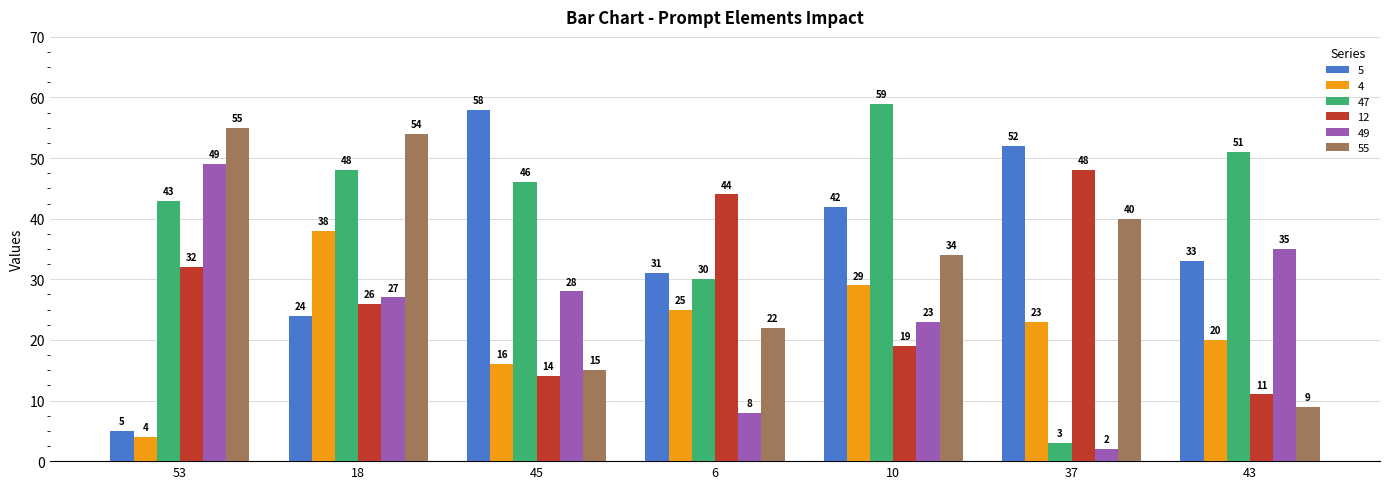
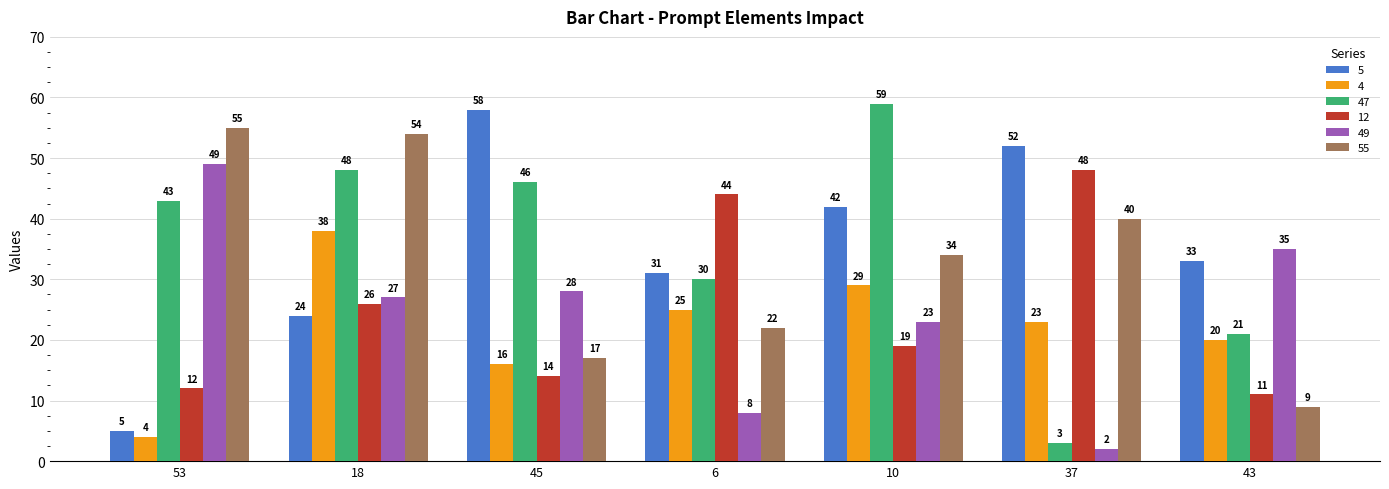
  {
    "5": {
      "53": 5,
      "18": 24,
      "45": 58,
      "6": 31,
      "10": 42,
      "37": 52,
      "43": 33
    },
    "4": {
      "53": 4,
      "18": 38,
      "45": 16,
      "6": 25,
      "10": 29,
      "37": 23,
      "43": 20
    },
    "47": {
      "53": 43,
      "18": 48,
      "45": 46,
      "6": 30,
      "10": 59,
      "37": 3,
-     "43": 51
+     "43": 21
    },
    "12": {
-     "53": 32,
+     "53": 12,
      "18": 26,
      "45": 14,
      "6": 44,
      "10": 19,
      "37": 48,
      "43": 11
    },
    "49": {
      "53": 49,
      "18": 27,
      "45": 28,
      "6": 8,
      "10": 23,
      "37": 2,
      "43": 35
    },
    "55": {
      "53": 55,
      "18": 54,
-     "45": 15,
+     "45": 17,
      "6": 22,
      "10": 34,
      "37": 40,
      "43": 9
    }
  }
